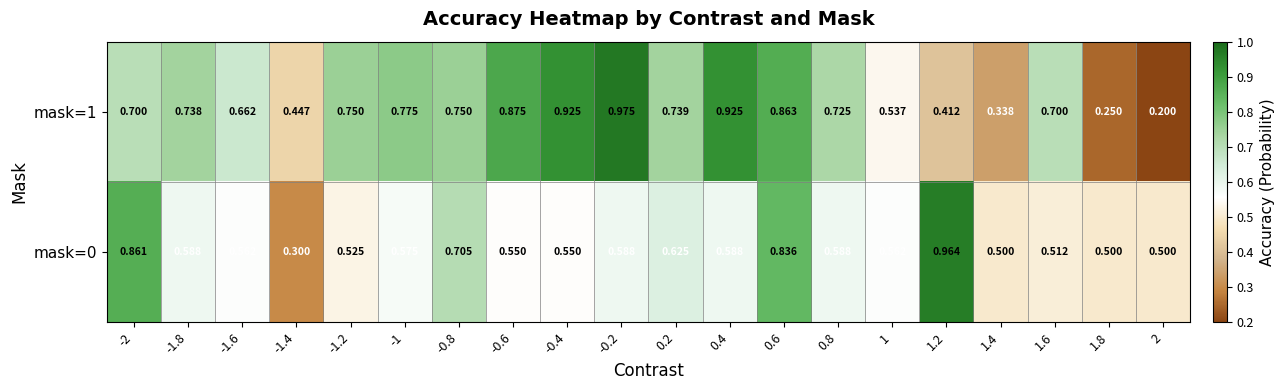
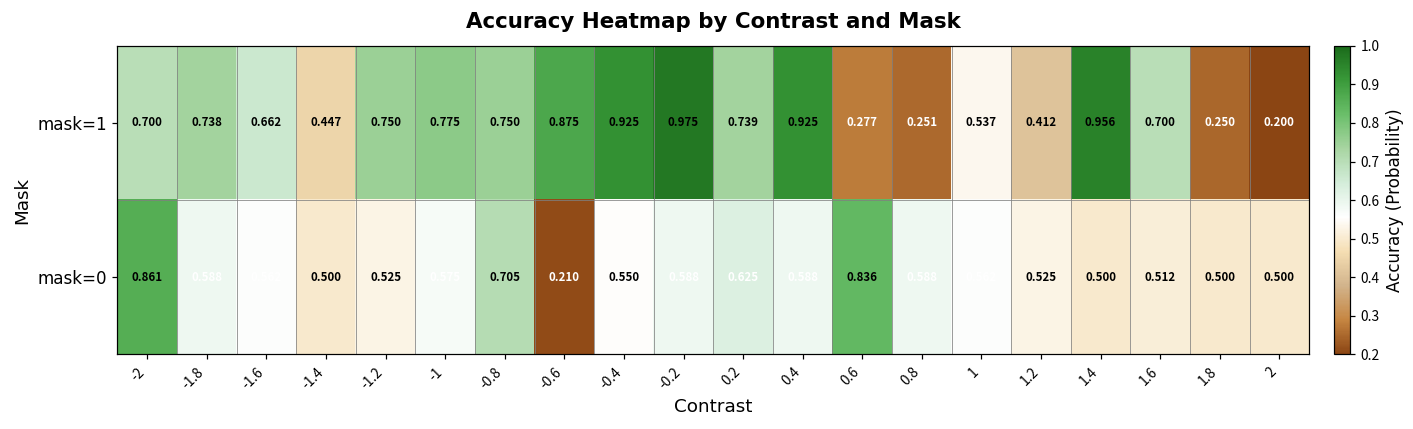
  {
    "mask=1": {
      "-2": 0.700,
      "-1.8": 0.738,
      "-1.6": 0.662,
      "-1.4": 0.447,
      "-1.2": 0.750,
      "-1": 0.775,
      "-0.8": 0.750,
      "-0.6": 0.875,
      "-0.4": 0.925,
      "-0.2": 0.975,
      "0.2": 0.739,
      "0.4": 0.925,
-     "0.6": 0.863,
-     "0.8": 0.725,
+     "0.6": 0.277,
+     "0.8": 0.251,
      "1": 0.537,
      "1.2": 0.412,
-     "1.4": 0.338,
+     "1.4": 0.956,
      "1.6": 0.700,
      "1.8": 0.250,
      "2": 0.200
    },
    "mask=0": {
      "-2": 0.861,
-     "-1.4": 0.300,
+     "-1.4": 0.500,
      "-1.2": 0.525,
      "-0.8": 0.705,
-     "-0.6": 0.550,
+     "-0.6": 0.210,
      "-0.4": 0.550,
      "0.6": 0.836,
-     "1.2": 0.964,
+     "1.2": 0.525,
      "1.4": 0.500,
      "1.6": 0.512,
      "1.8": 0.500,
      "2": 0.500
    }
  }
